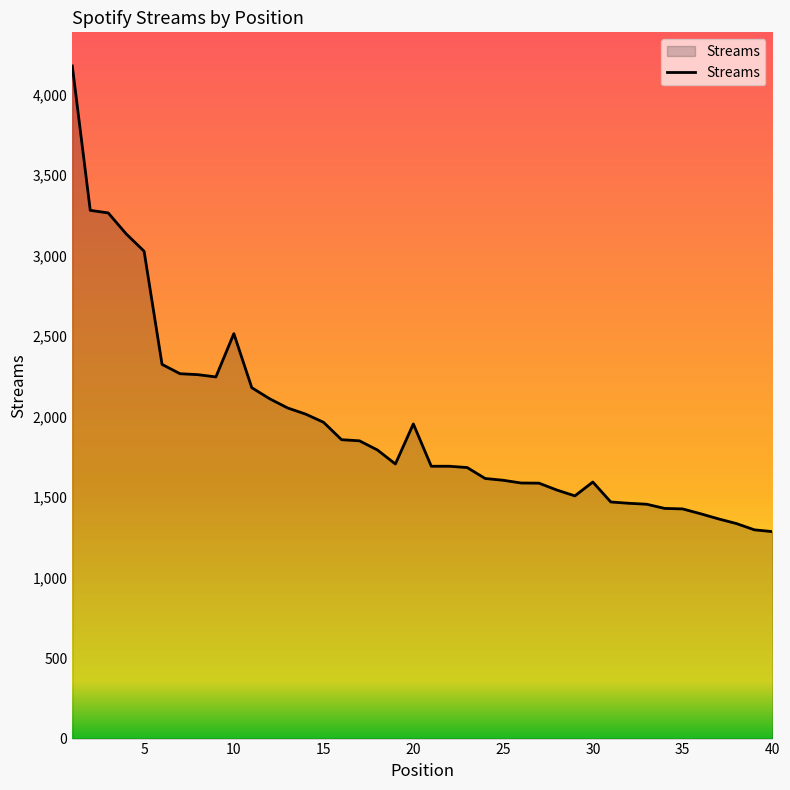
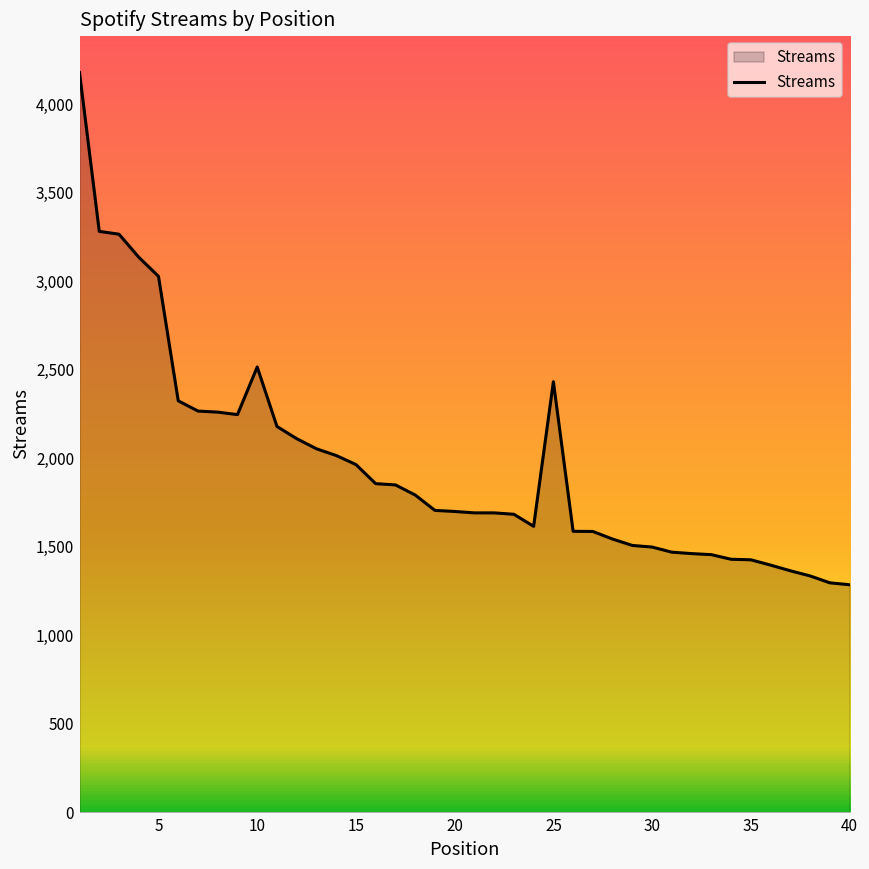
  {
    "5": "3,030",
    "10": "2,520",
    "15": "1,970",
-   "20": "1,960",
-   "25": "1,610",
-   "30": "1,590",
+   "20": "1,700",
+   "25": "2,430",
+   "30": "1,500",
    "35": "1,430",
    "40": "1,290"
  }
